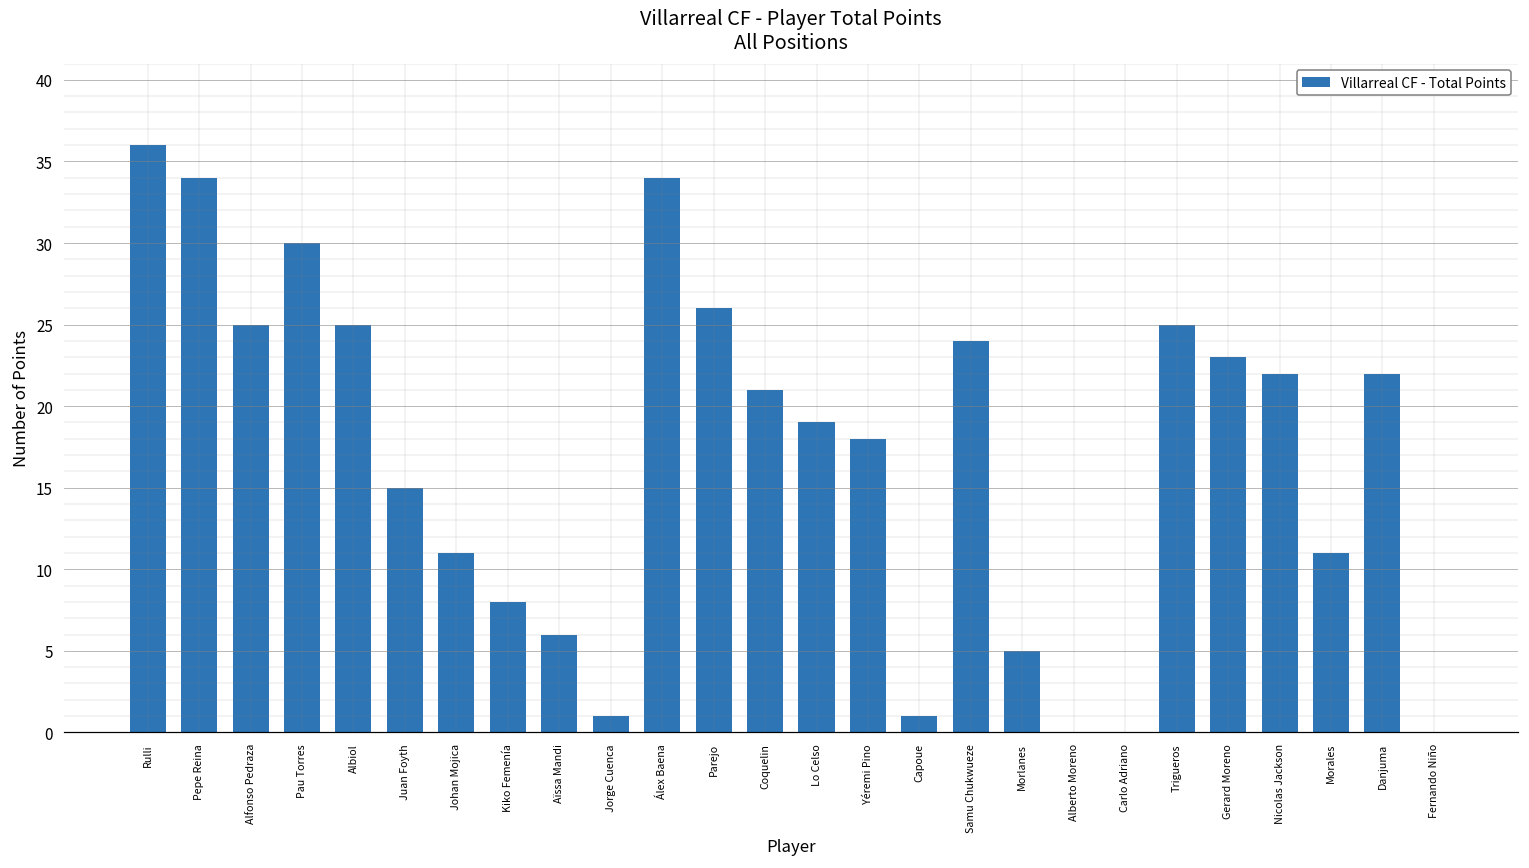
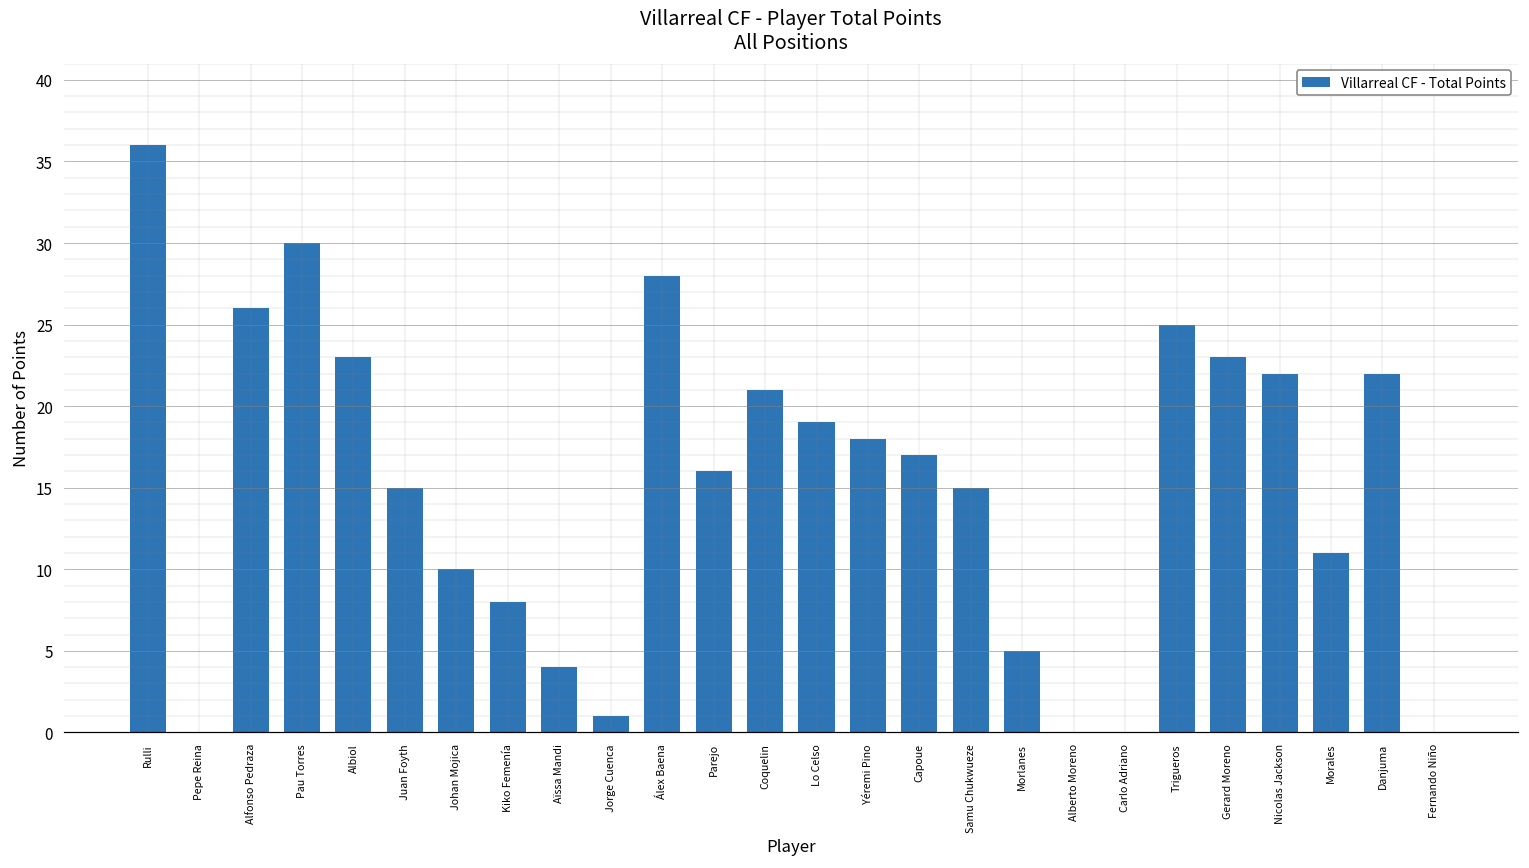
  {
    "Rulli": 36,
-   "Pepe Reina": 34,
-   "Alfonso Pedraza": 25,
+   "Pepe Reina": 0,
+   "Alfonso Pedraza": 26,
    "Pau Torres": 30,
-   "Albiol": 25,
+   "Albiol": 23,
    "Juan Foyth": 15,
-   "Johan Mojica": 11,
+   "Johan Mojica": 10,
    "Kiko Femenía": 8,
-   "Aïssa Mandi": 6,
+   "Aïssa Mandi": 4,
    "Jorge Cuenca": 1,
-   "Álex Baena": 34,
-   "Parejo": 26,
+   "Álex Baena": 28,
+   "Parejo": 16,
    "Coquelin": 21,
    "Lo Celso": 19,
    "Yéremi Pino": 18,
-   "Capoue": 1,
-   "Samu Chukwueze": 24,
+   "Capoue": 17,
+   "Samu Chukwueze": 15,
    "Morlanes": 5,
    "Alberto Moreno": 0,
    "Carlo Adriano": 0,
    "Trigueros": 25,
    "Gerard Moreno": 23,
    "Nicolas Jackson": 22,
    "Morales": 11,
    "Danjuma": 22,
    "Fernando Niño": 0
  }
